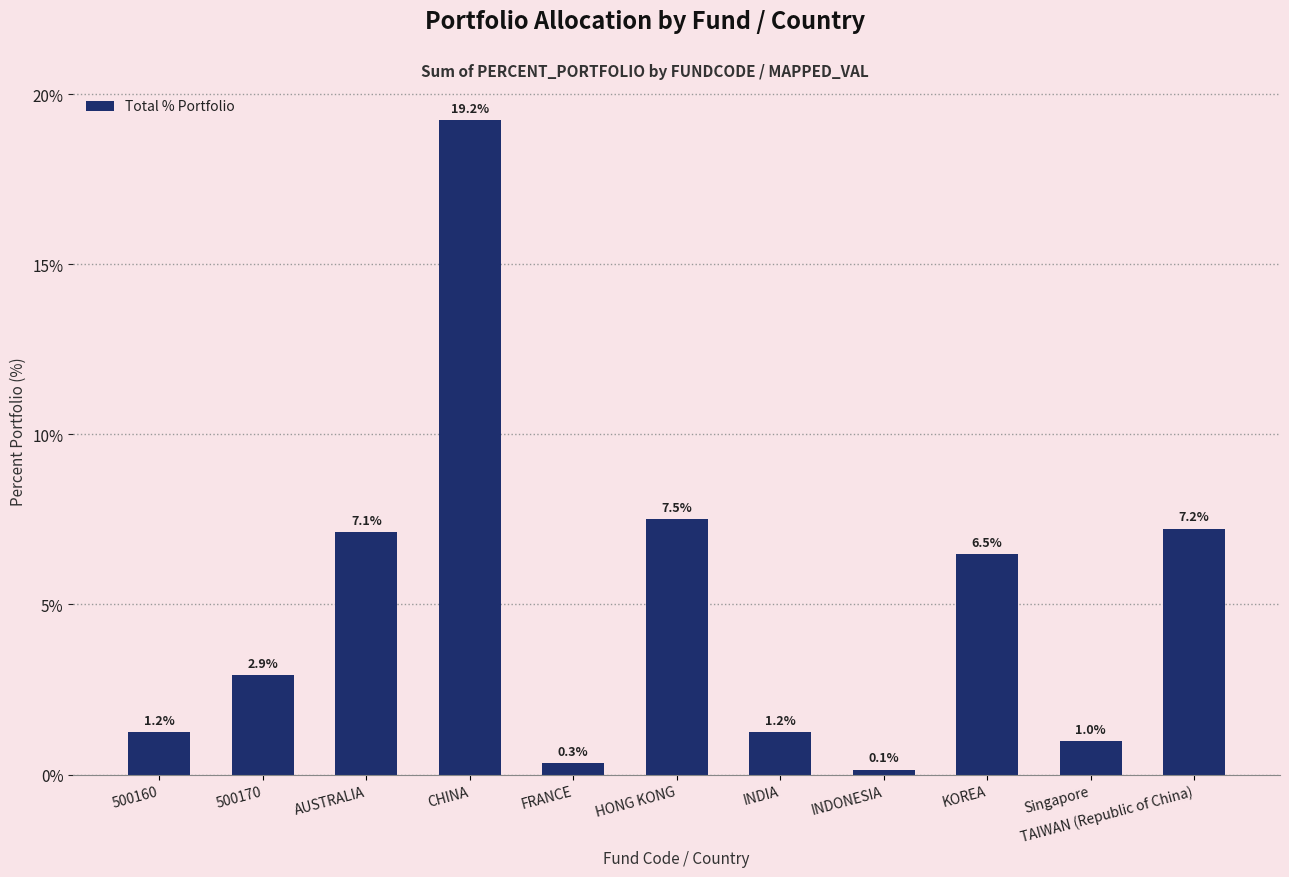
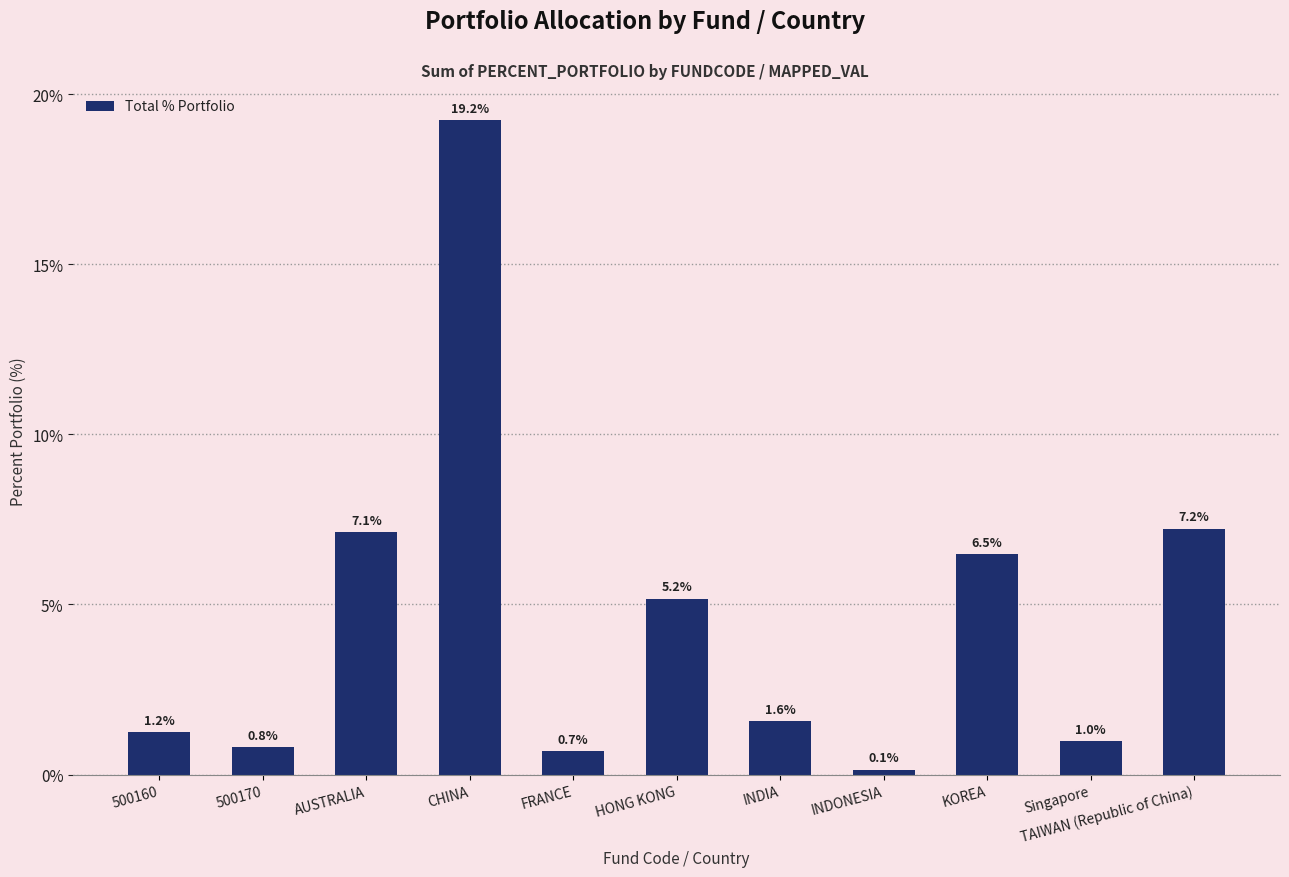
  {
    "500160": "1.2%",
-   "500170": "2.9%",
+   "500170": "0.8%",
    "AUSTRALIA": "7.1%",
    "CHINA": "19.2%",
-   "FRANCE": "0.3%",
-   "HONG KONG": "7.5%",
-   "INDIA": "1.2%",
+   "FRANCE": "0.7%",
+   "HONG KONG": "5.2%",
+   "INDIA": "1.6%",
    "INDONESIA": "0.1%",
    "KOREA": "6.5%",
    "Singapore": "1.0%",
    "TAIWAN (Republic of China)": "7.2%"
  }
